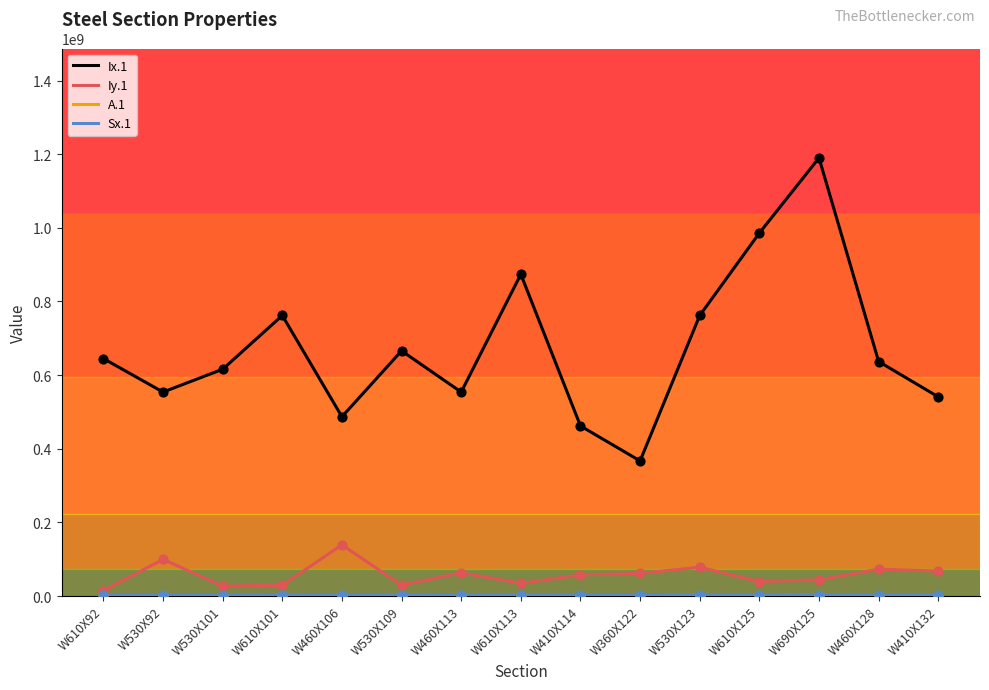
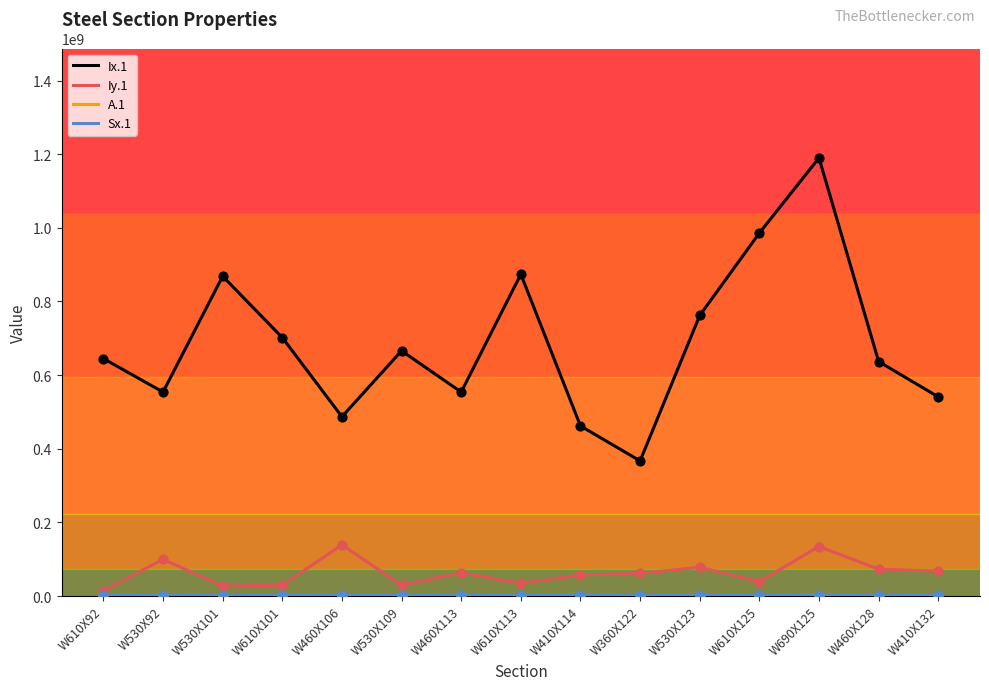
  {
    "Ix.1": {
      "W610X92": 650000000,
      "W530X92": 550000000,
-     "W530X101": 620000000,
-     "W610X101": 760000000,
+     "W530X101": 870000000,
+     "W610X101": 700000000,
      "W460X106": 490000000,
      "W530X109": 670000000,
      "W460X113": 550000000,
      "W610X113": 870000000,
      "W410X114": 460000000,
      "W360X122": 370000000,
      "W530X123": 760000000,
      "W610X125": 990000000,
      "W690X125": 1190000000,
      "W460X128": 640000000,
      "W410X132": 540000000
    },
    "Iy.1": {
      "W610X92": 10000000,
      "W530X92": 100000000,
      "W530X101": 30000000,
      "W610X101": 30000000,
      "W460X106": 140000000,
      "W530X109": 30000000,
      "W460X113": 60000000,
      "W610X113": 30000000,
      "W410X114": 60000000,
      "W360X122": 60000000,
      "W530X123": 80000000,
      "W610X125": 40000000,
-     "W690X125": 40000000,
+     "W690X125": 130000000,
      "W460X128": 70000000,
      "W410X132": 70000000
    }
  }
